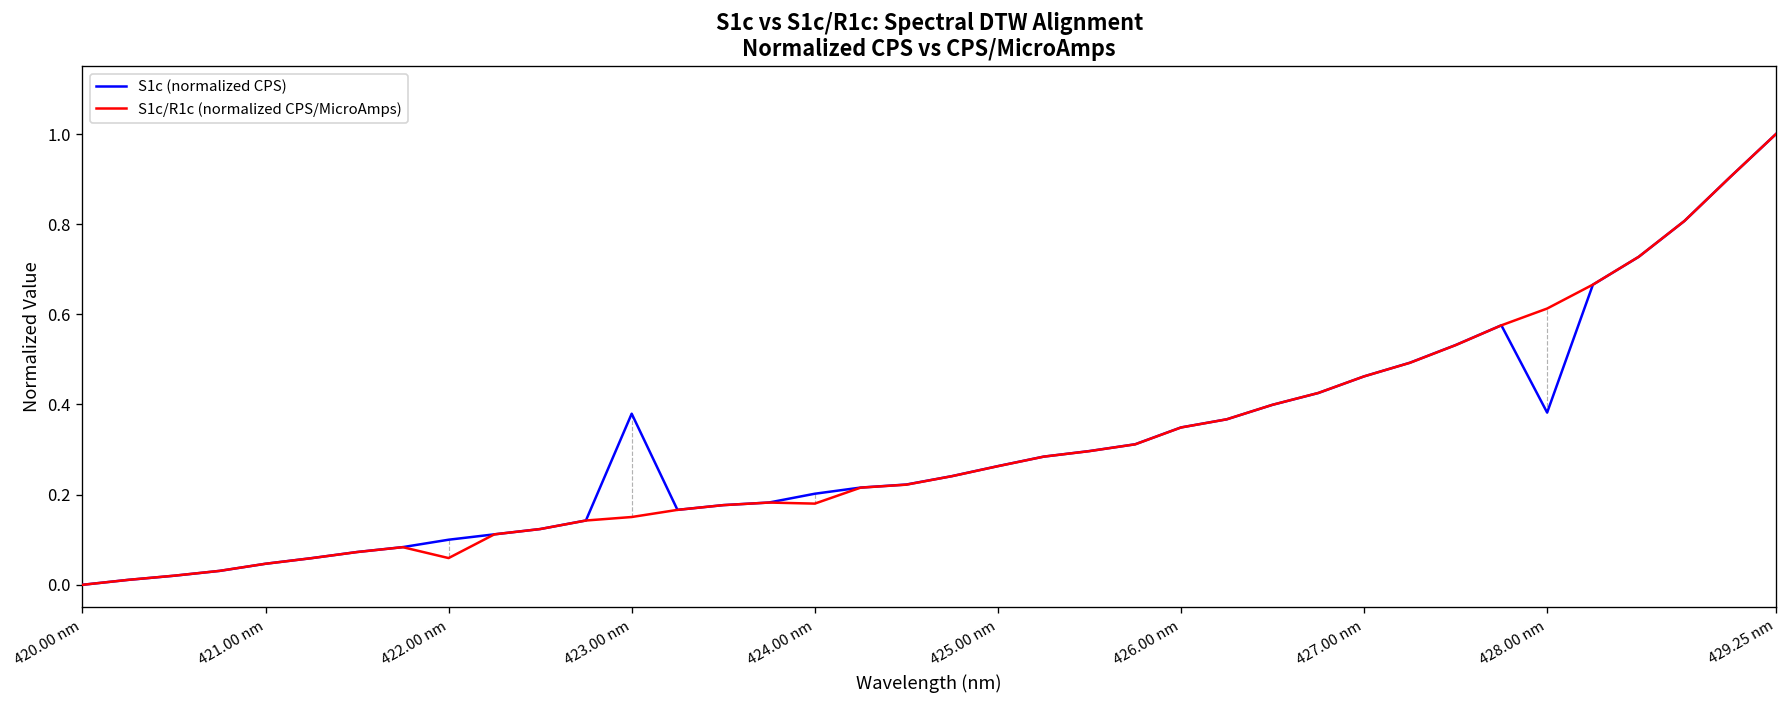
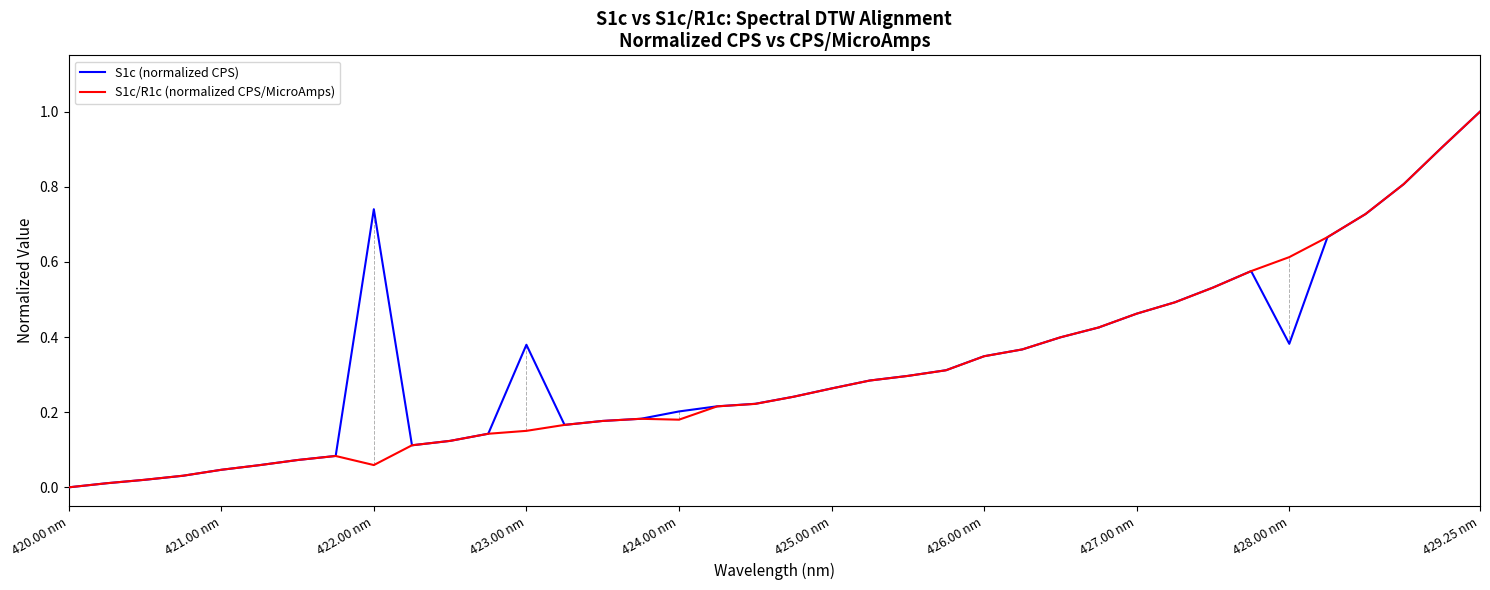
  {
    "S1c (normalized CPS)": {
-     "422.00 nm": 0.10
+     "422.00 nm": 0.74
    }
  }
